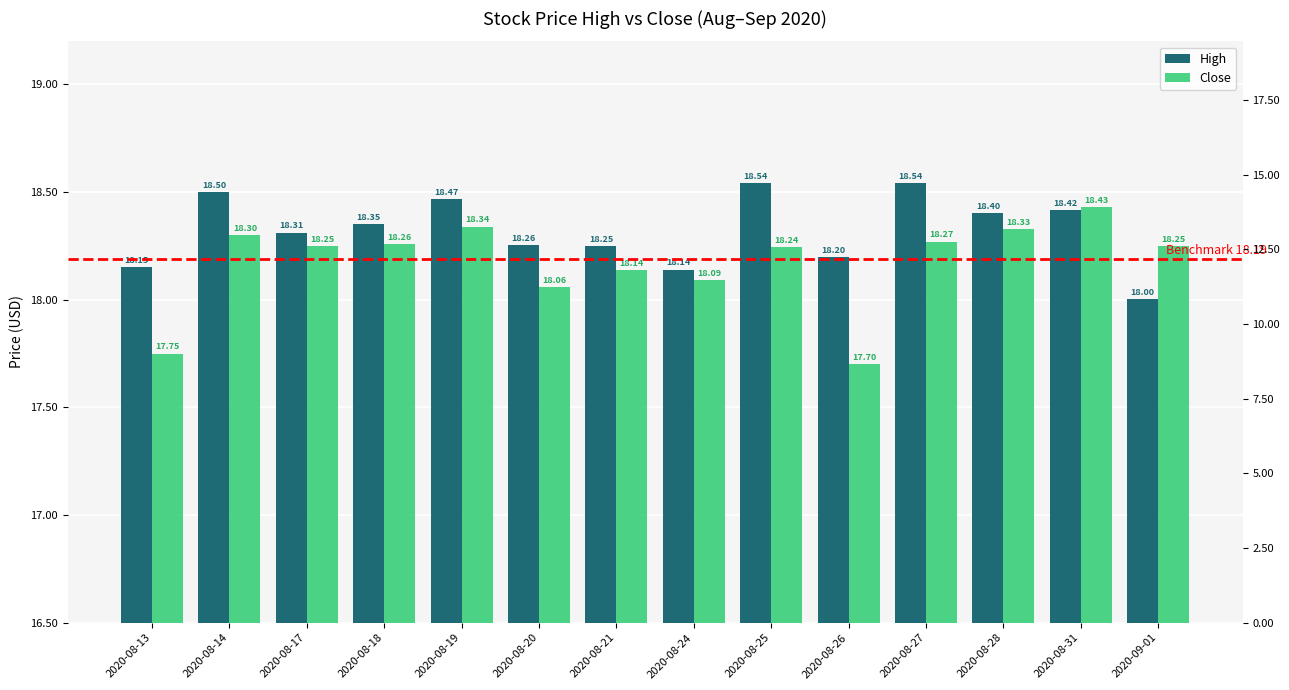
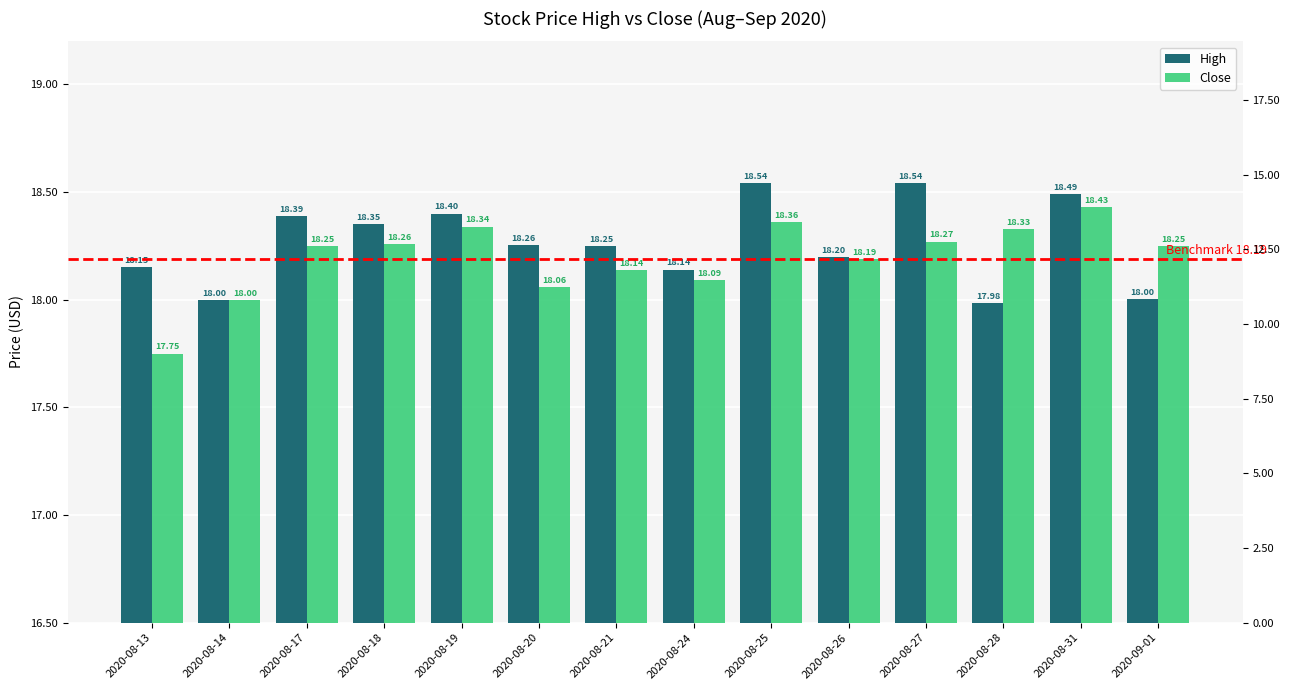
  {
    "High": {
      "2020-08-13": 18.15,
-     "2020-08-14": 18.50,
-     "2020-08-17": 18.31,
+     "2020-08-14": 18.00,
+     "2020-08-17": 18.39,
      "2020-08-18": 18.35,
-     "2020-08-19": 18.47,
+     "2020-08-19": 18.40,
      "2020-08-20": 18.26,
      "2020-08-21": 18.25,
      "2020-08-24": 18.14,
      "2020-08-25": 18.54,
      "2020-08-26": 18.20,
      "2020-08-27": 18.54,
-     "2020-08-28": 18.40,
-     "2020-08-31": 18.42,
+     "2020-08-28": 17.98,
+     "2020-08-31": 18.49,
      "2020-09-01": 18.00
    },
    "Close": {
      "2020-08-13": 17.75,
-     "2020-08-14": 18.30,
+     "2020-08-14": 18.00,
      "2020-08-17": 18.25,
      "2020-08-18": 18.26,
      "2020-08-19": 18.34,
      "2020-08-20": 18.06,
      "2020-08-21": 18.14,
      "2020-08-24": 18.09,
-     "2020-08-25": 18.24,
-     "2020-08-26": 17.70,
+     "2020-08-25": 18.36,
+     "2020-08-26": 18.19,
      "2020-08-27": 18.27,
      "2020-08-28": 18.33,
      "2020-08-31": 18.43,
      "2020-09-01": 18.25
    }
  }
